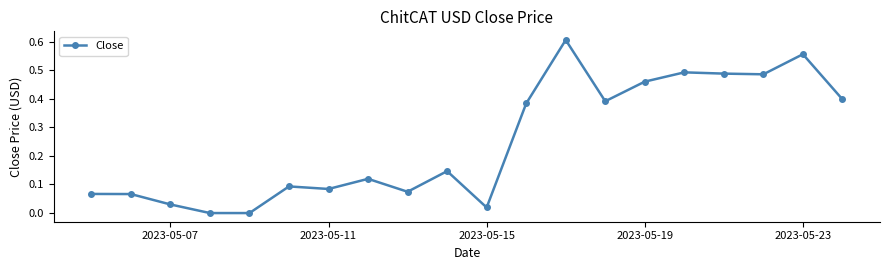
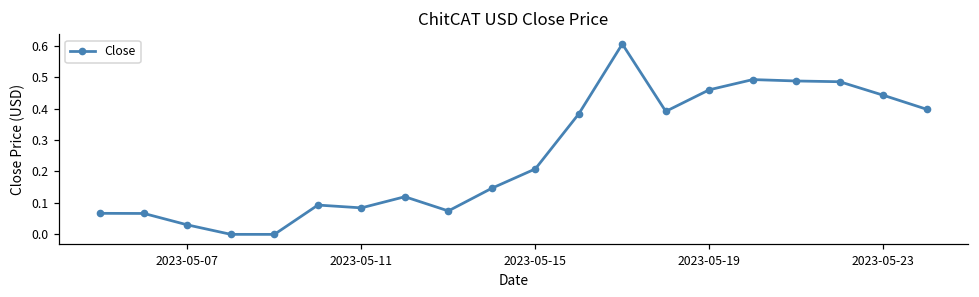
  {
    "2023-05-07": 0.03,
    "2023-05-11": 0.08,
-   "2023-05-15": 0.02,
+   "2023-05-15": 0.21,
    "2023-05-19": 0.46,
-   "2023-05-23": 0.56
+   "2023-05-23": 0.44
  }
